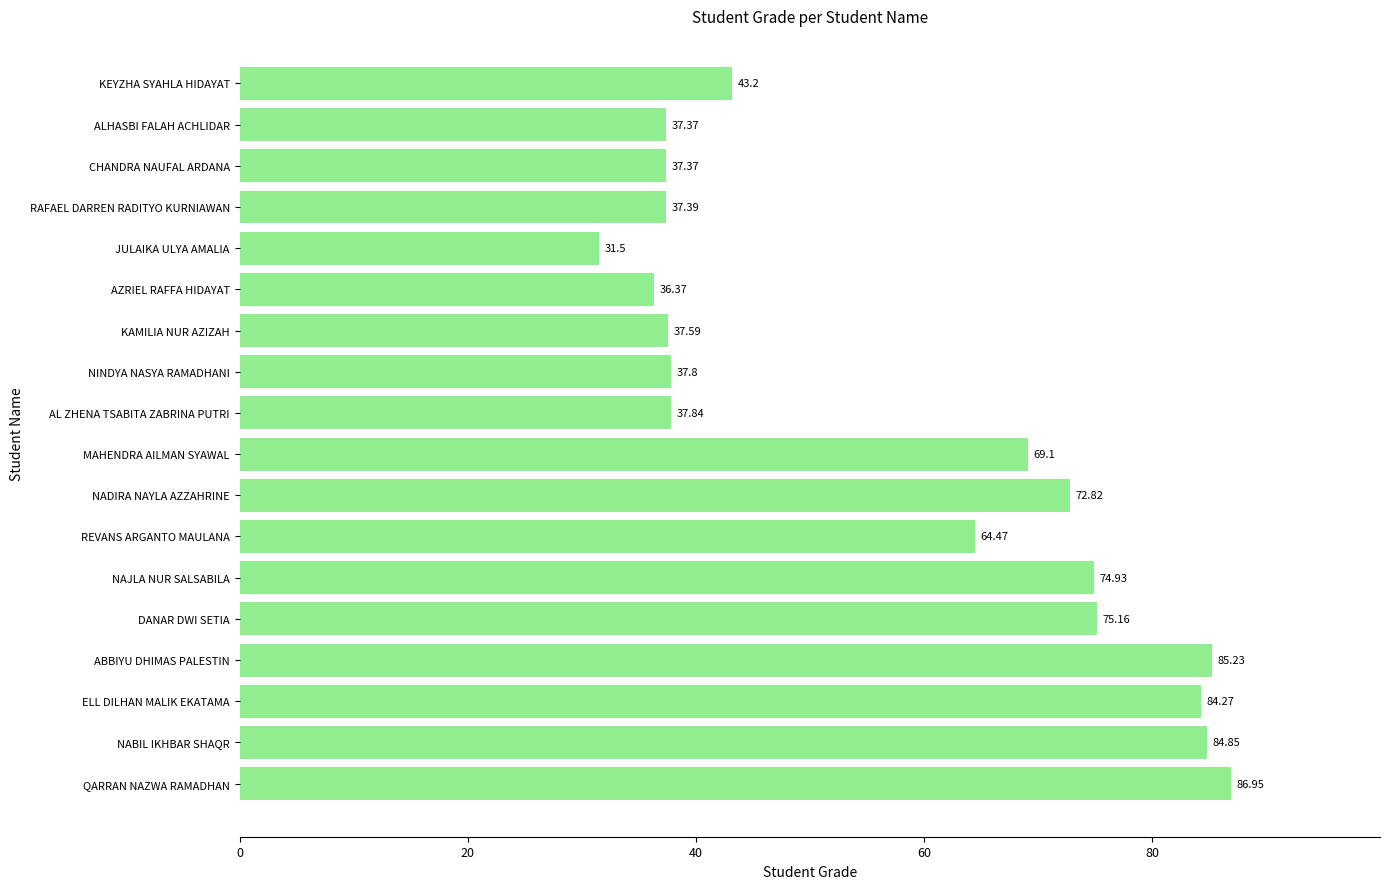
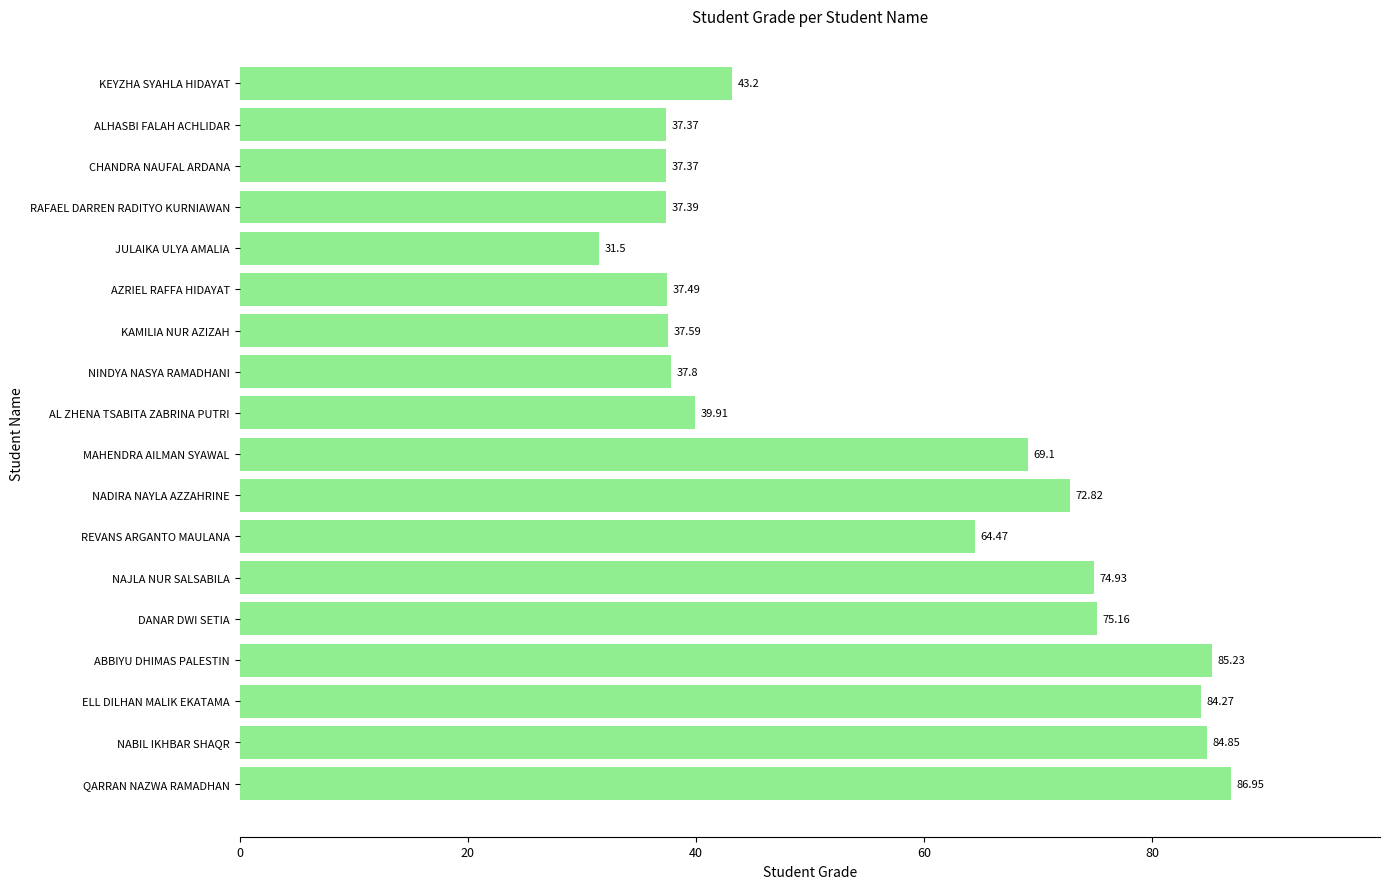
  {
    "KEYZHA SYAHLA HIDAYAT": 43.2,
    "ALHASBI FALAH ACHLIDAR": 37.37,
    "CHANDRA NAUFAL ARDANA": 37.37,
    "RAFAEL DARREN RADITYO KURNIAWAN": 37.39,
    "JULAIKA ULYA AMALIA": 31.5,
-   "AZRIEL RAFFA HIDAYAT": 36.37,
+   "AZRIEL RAFFA HIDAYAT": 37.49,
    "KAMILIA NUR AZIZAH": 37.59,
    "NINDYA NASYA RAMADHANI": 37.8,
-   "AL ZHENA TSABITA ZABRINA PUTRI": 37.84,
+   "AL ZHENA TSABITA ZABRINA PUTRI": 39.91,
    "MAHENDRA AILMAN SYAWAL": 69.1,
    "NADIRA NAYLA AZZAHRINE": 72.82,
    "REVANS ARGANTO MAULANA": 64.47,
    "NAJLA NUR SALSABILA": 74.93,
    "DANAR DWI SETIA": 75.16,
    "ABBIYU DHIMAS PALESTIN": 85.23,
    "ELL DILHAN MALIK EKATAMA": 84.27,
    "NABIL IKHBAR SHAQR": 84.85,
    "QARRAN NAZWA RAMADHAN": 86.95
  }
